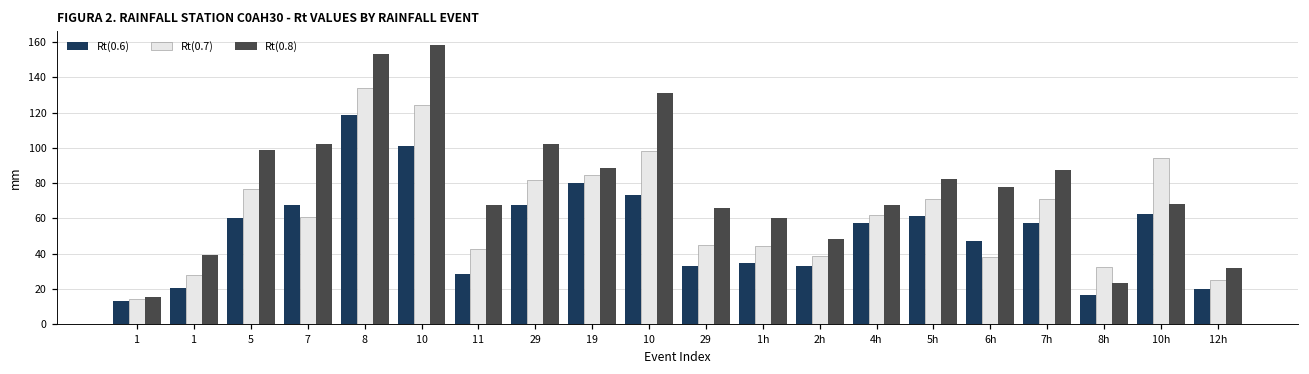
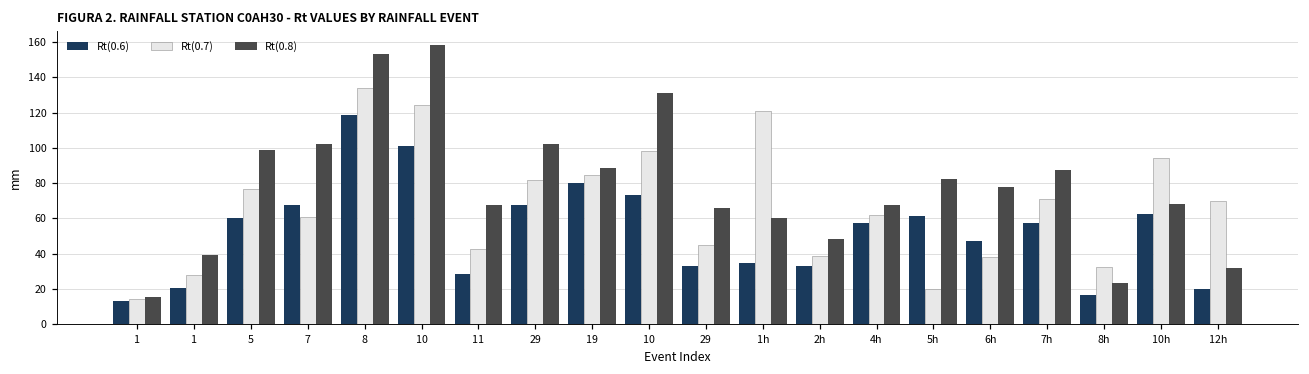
  {
    "Rt(0.7)": {
      "5": 77,
      "7": 61,
      "8": 134,
      "11": 43,
      "19": 84,
-     "1h": 44,
+     "1h": 121,
      "2h": 39,
      "4h": 62,
-     "5h": 71,
+     "5h": 20,
      "6h": 38,
      "7h": 71,
      "8h": 32,
      "10h": 94,
-     "12h": 25
+     "12h": 70
    }
  }
